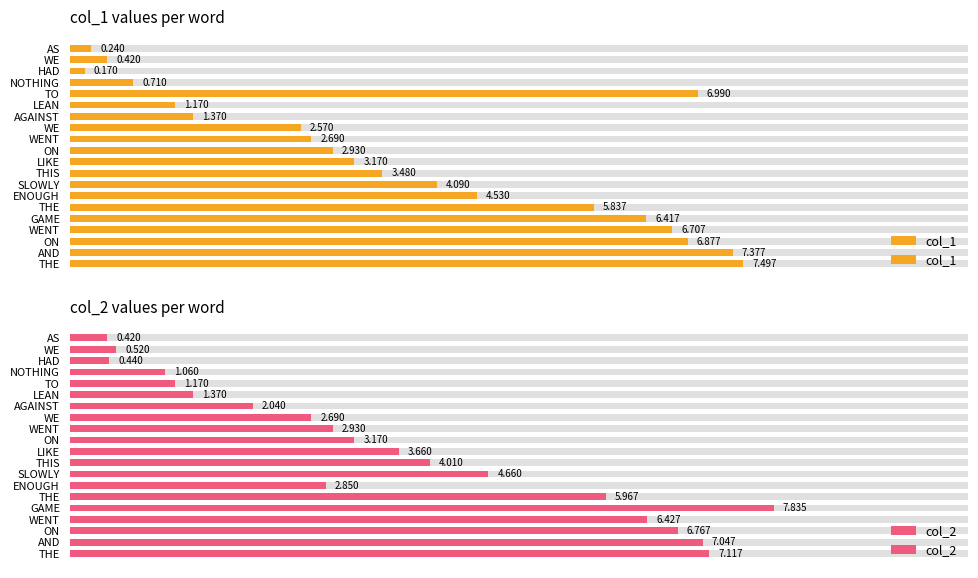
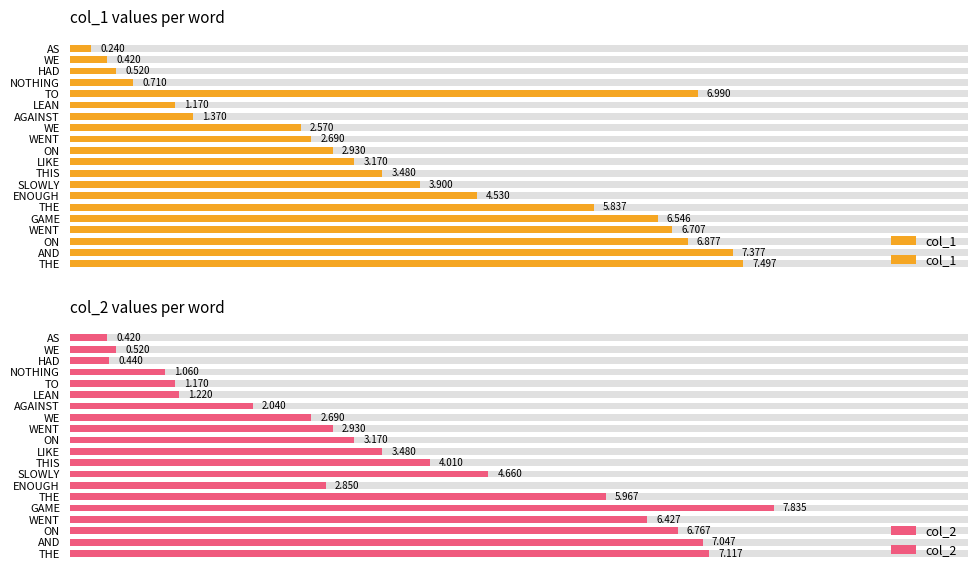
  {
    "col_1 values per word": {
      "col_1": {
-       "HAD": 0.170,
-       "SLOWLY": 4.090,
-       "GAME": 6.417
+       "HAD": 0.520,
+       "SLOWLY": 3.900,
+       "GAME": 6.546
      }
    },
    "col_2 values per word": {
      "col_2": {
-       "LEAN": 1.370,
-       "LIKE": 3.660
+       "LEAN": 1.220,
+       "LIKE": 3.480
      }
    }
  }
